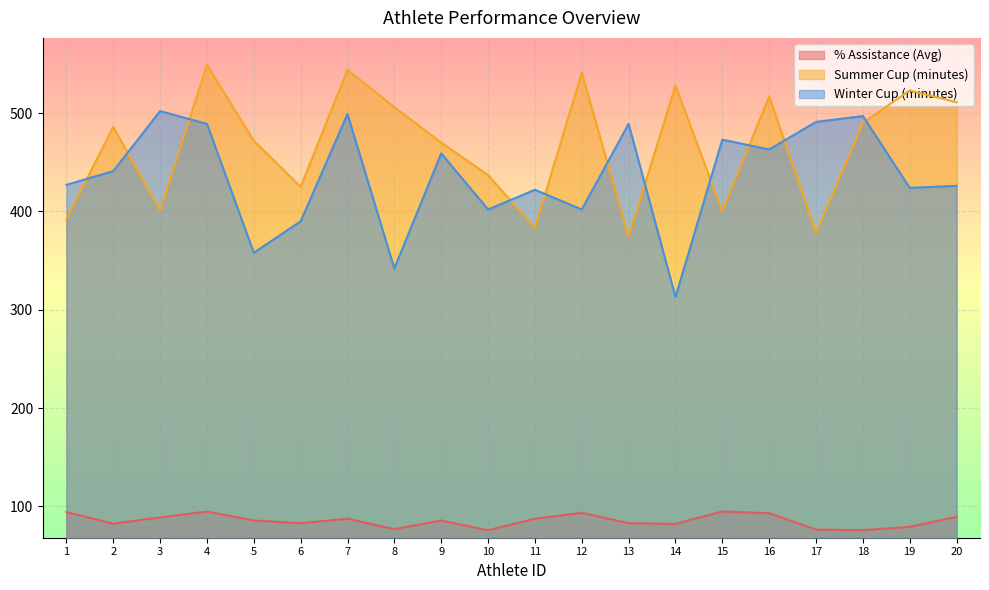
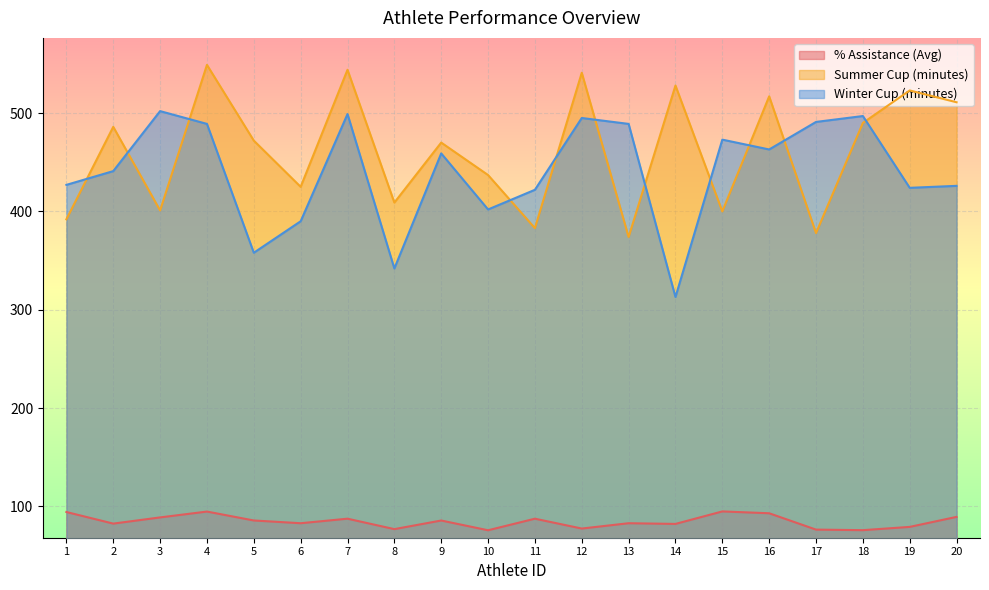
  {
    "% Assistance (Avg)": {
      "1": 90,
      "2": 80,
      "3": 90,
      "4": 90,
      "5": 90,
      "6": 80,
      "7": 90,
      "8": 80,
      "9": 90,
      "10": 80,
      "11": 90,
-     "12": 90,
+     "12": 80,
      "13": 80,
      "14": 80,
      "15": 90,
      "16": 90,
      "17": 80,
      "18": 80,
      "19": 80,
      "20": 90
    },
    "Summer Cup (minutes)": {
      "1": 390,
      "2": 490,
      "3": 400,
      "4": 550,
      "5": 470,
      "6": 430,
      "7": 540,
-     "8": 510,
+     "8": 410,
      "9": 470,
      "10": 440,
      "11": 380,
      "12": 540,
      "13": 370,
      "14": 530,
      "15": 400,
      "16": 520,
      "17": 380,
      "18": 490
    },
    "Winter Cup (minutes)": {
      "1": 430,
      "2": 440,
      "3": 500,
      "4": 490,
      "5": 360,
      "6": 390,
      "7": 500,
      "8": 340,
      "9": 460,
      "10": 400,
      "11": 420,
-     "12": 400,
+     "12": 500,
      "13": 490,
      "14": 310,
      "15": 470,
      "16": 460,
      "17": 490,
      "18": 500,
      "19": 420,
      "20": 430
    }
  }
